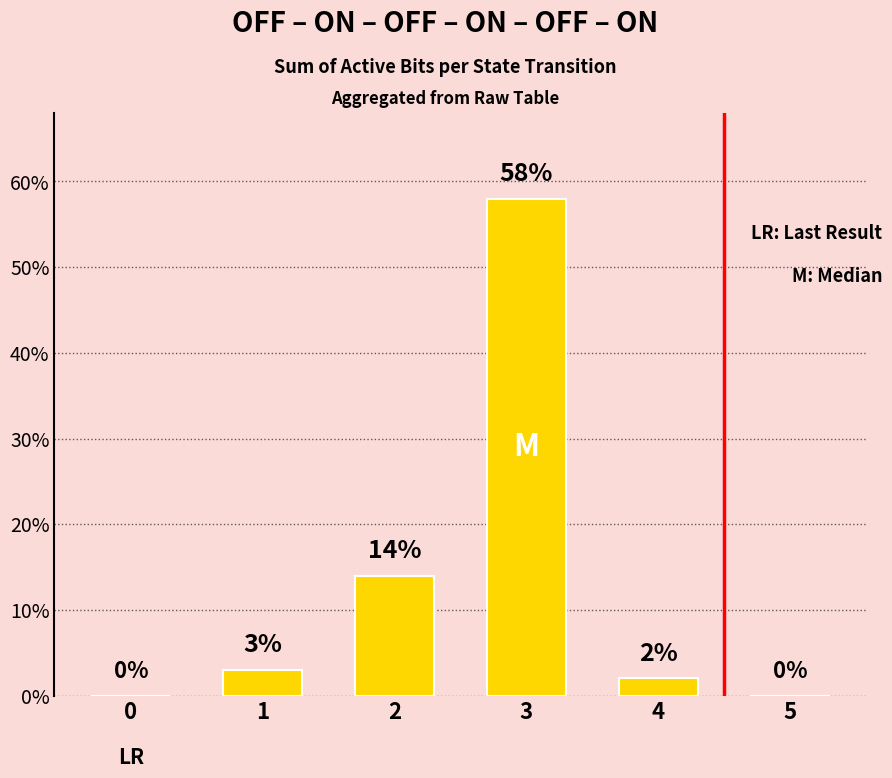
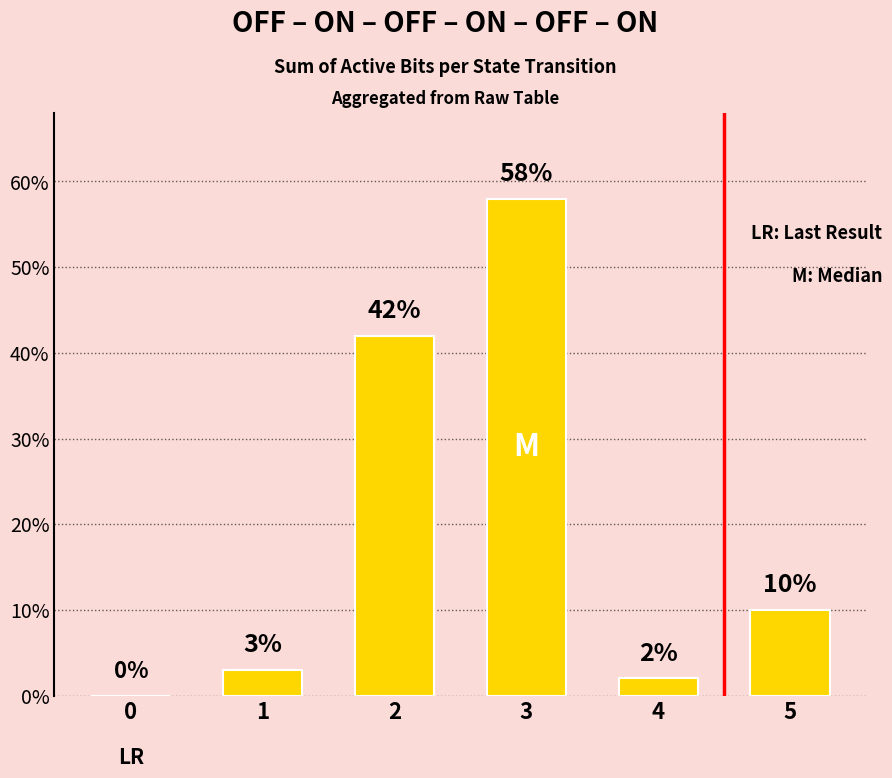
  {
    "0": "0%",
    "1": "3%",
-   "2": "14%",
+   "2": "42%",
    "3": "58%",
    "4": "2%",
-   "5": "0%"
+   "5": "10%"
  }
